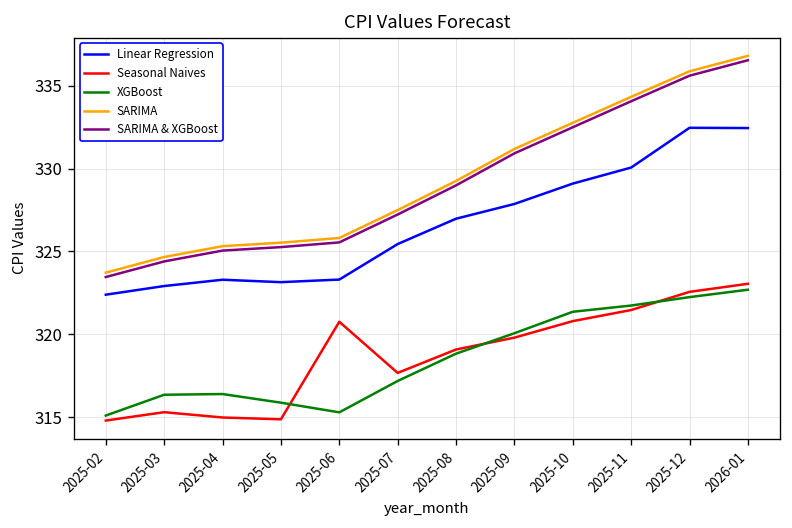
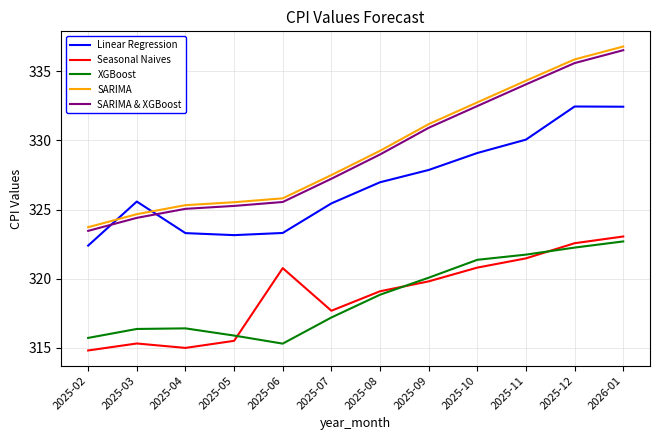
  {
    "Linear Regression": {
      "2025-02": 322.4,
-     "2025-03": 322.9,
+     "2025-03": 325.6,
      "2025-04": 323.3,
      "2025-05": 323.1,
      "2025-06": 323.3,
      "2025-07": 325.4,
      "2025-08": 327.0,
      "2025-09": 327.9,
      "2025-10": 329.1,
      "2025-11": 330.1,
      "2025-12": 332.5,
      "2026-01": 332.4
    },
    "Seasonal Naives": {
      "2025-02": 314.8,
      "2025-03": 315.3,
      "2025-04": 315.0,
-     "2025-05": 314.9,
+     "2025-05": 315.5,
      "2025-06": 320.8,
      "2025-07": 317.7,
      "2025-08": 319.1,
      "2025-09": 319.8,
      "2025-10": 320.8,
      "2025-11": 321.5,
      "2025-12": 322.6,
      "2026-01": 323.0
    },
    "XGBoost": {
-     "2025-02": 315.1,
+     "2025-02": 315.7,
      "2025-03": 316.4,
      "2025-04": 316.4,
      "2025-05": 315.9,
      "2025-06": 315.3,
      "2025-07": 317.2,
      "2025-08": 318.8,
      "2025-09": 320.1,
      "2025-10": 321.4,
      "2025-11": 321.7,
      "2025-12": 322.2,
      "2026-01": 322.7
    },
    "SARIMA": {
      "2025-02": 323.7,
      "2025-03": 324.7,
      "2025-04": 325.3,
      "2025-05": 325.5,
      "2025-06": 325.8,
      "2025-07": 327.5,
      "2025-08": 329.3,
      "2025-09": 331.2,
      "2025-10": 332.8,
      "2025-11": 334.3,
      "2025-12": 335.9,
      "2026-01": 336.8
    },
    "SARIMA & XGBoost": {
      "2025-02": 323.5,
      "2025-03": 324.4,
      "2025-04": 325.1,
      "2025-05": 325.3,
      "2025-06": 325.5,
      "2025-07": 327.2,
      "2025-08": 329.0,
      "2025-09": 330.9,
      "2025-10": 332.5,
      "2025-11": 334.1,
      "2025-12": 335.6,
      "2026-01": 336.5
    }
  }
